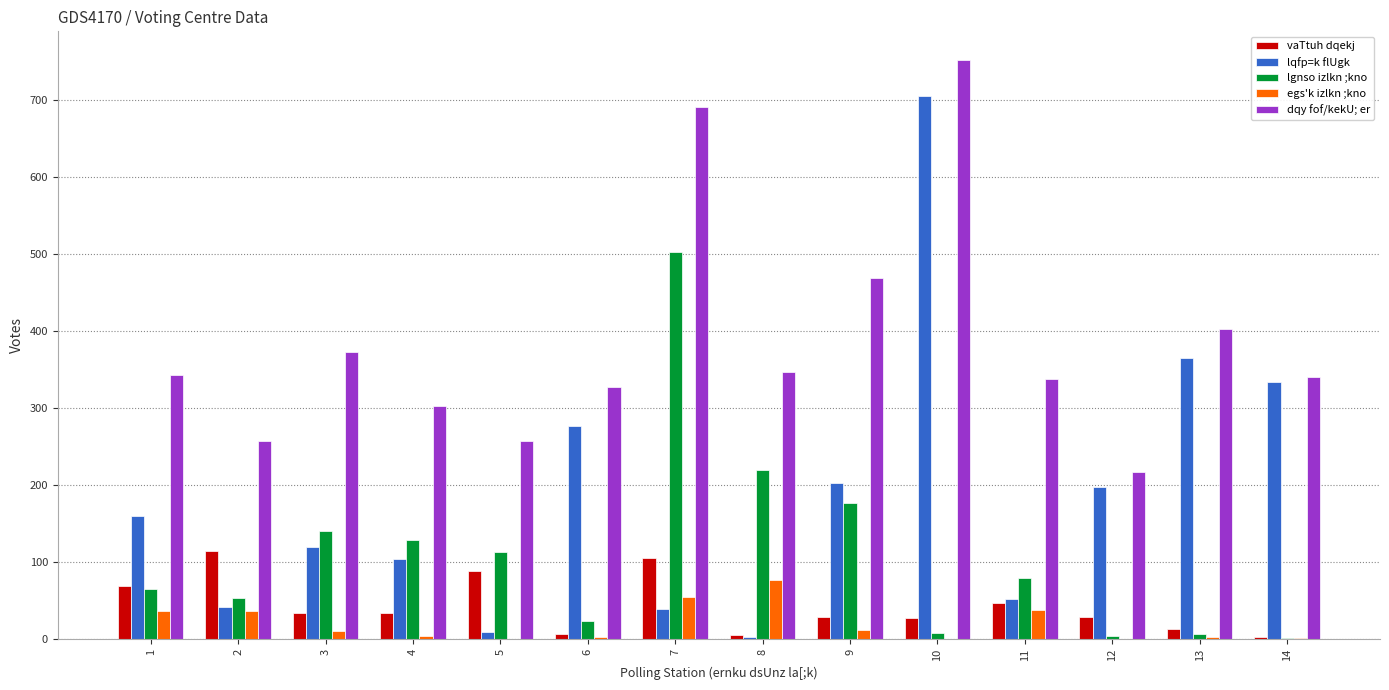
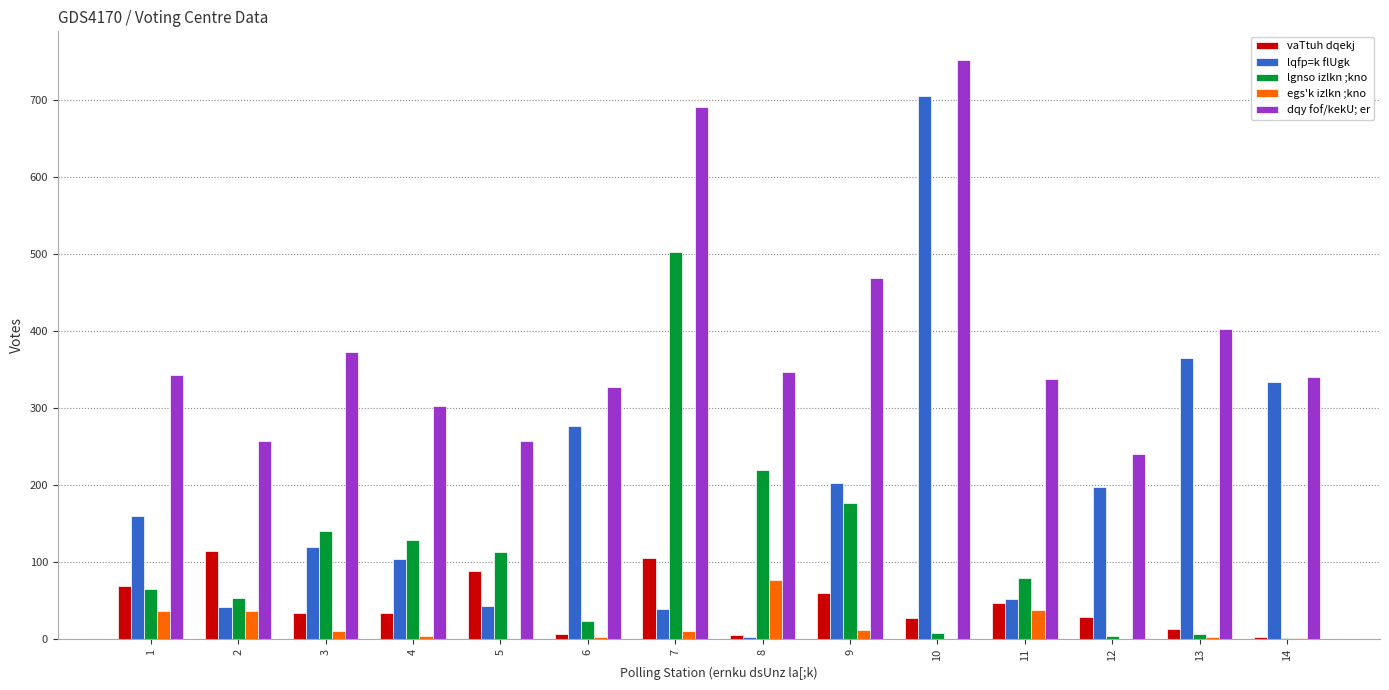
  {
    "vaTtuh dqekj": {
      "1": 70,
      "2": 110,
      "3": 30,
      "4": 30,
      "5": 90,
      "6": 10,
      "7": 110,
      "8": 10,
-     "9": 30,
+     "9": 60,
      "10": 30,
      "11": 50,
      "12": 30,
      "13": 10
    },
    "lqfp=k flUgk": {
      "1": 160,
      "2": 40,
      "3": 120,
      "4": 100,
-     "5": 10,
+     "5": 40,
      "6": 280,
      "7": 40,
      "9": 200,
      "10": 710,
      "11": 50,
      "12": 200,
      "13": 370,
      "14": 330
    },
    "lgnso izlkn ;kno": {
      "1": 70,
      "2": 50,
      "3": 140,
      "4": 130,
      "5": 110,
      "6": 20,
      "7": 500,
      "8": 220,
      "9": 180,
      "10": 10,
      "11": 80,
      "12": 0,
      "13": 10
    },
    "egs'k izlkn ;kno": {
      "1": 40,
      "2": 40,
      "3": 10,
      "4": 0,
      "5": 0,
-     "7": 50,
+     "7": 10,
      "8": 80,
      "9": 10,
      "10": 0,
      "11": 40,
      "12": 0
    },
    "dqy fof/kekU; er": {
      "1": 340,
      "2": 260,
      "3": 370,
      "4": 300,
      "5": 260,
      "6": 330,
      "7": 690,
      "8": 350,
      "9": 470,
      "10": 750,
      "11": 340,
-     "12": 220,
+     "12": 240,
      "13": 400,
      "14": 340
    }
  }
